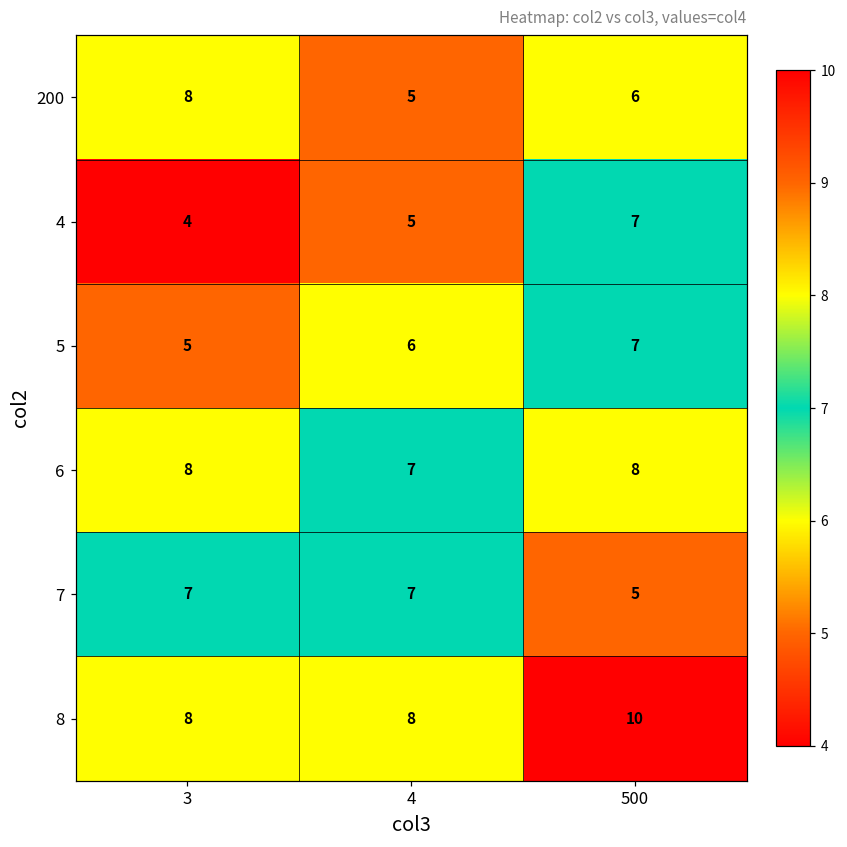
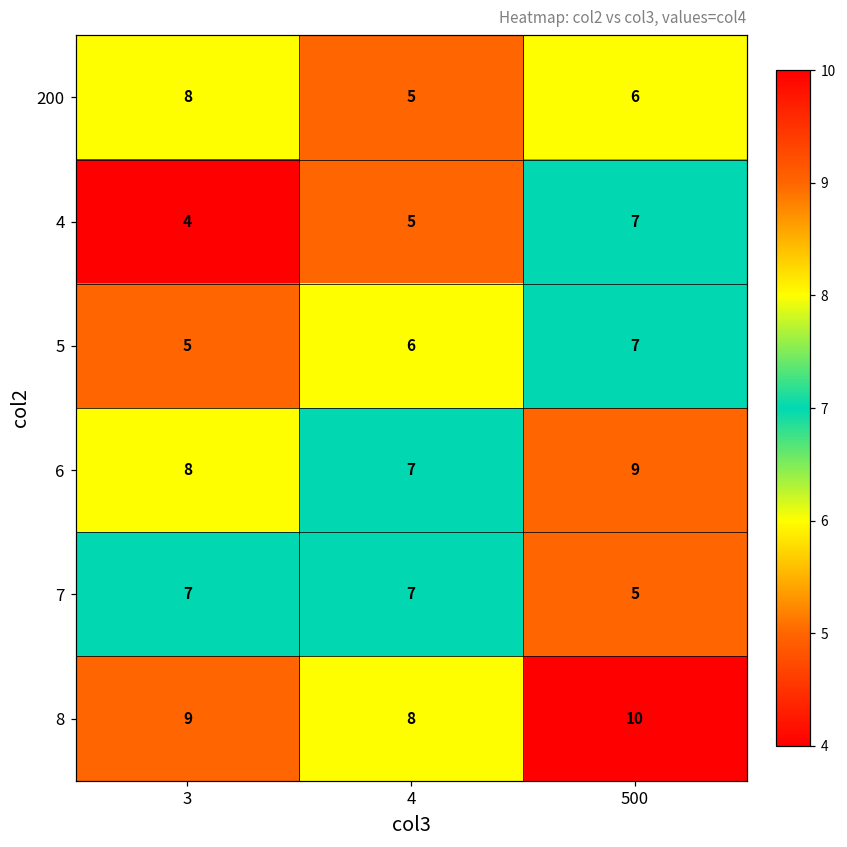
  {
    "200": {
      "3": 8,
      "4": 5,
      "500": 6
    },
    "4": {
      "3": 4,
      "4": 5,
      "500": 7
    },
    "5": {
      "3": 5,
      "4": 6,
      "500": 7
    },
    "6": {
      "3": 8,
      "4": 7,
-     "500": 8
+     "500": 9
    },
    "7": {
      "3": 7,
      "4": 7,
      "500": 5
    },
    "8": {
-     "3": 8,
+     "3": 9,
      "4": 8,
      "500": 10
    }
  }
